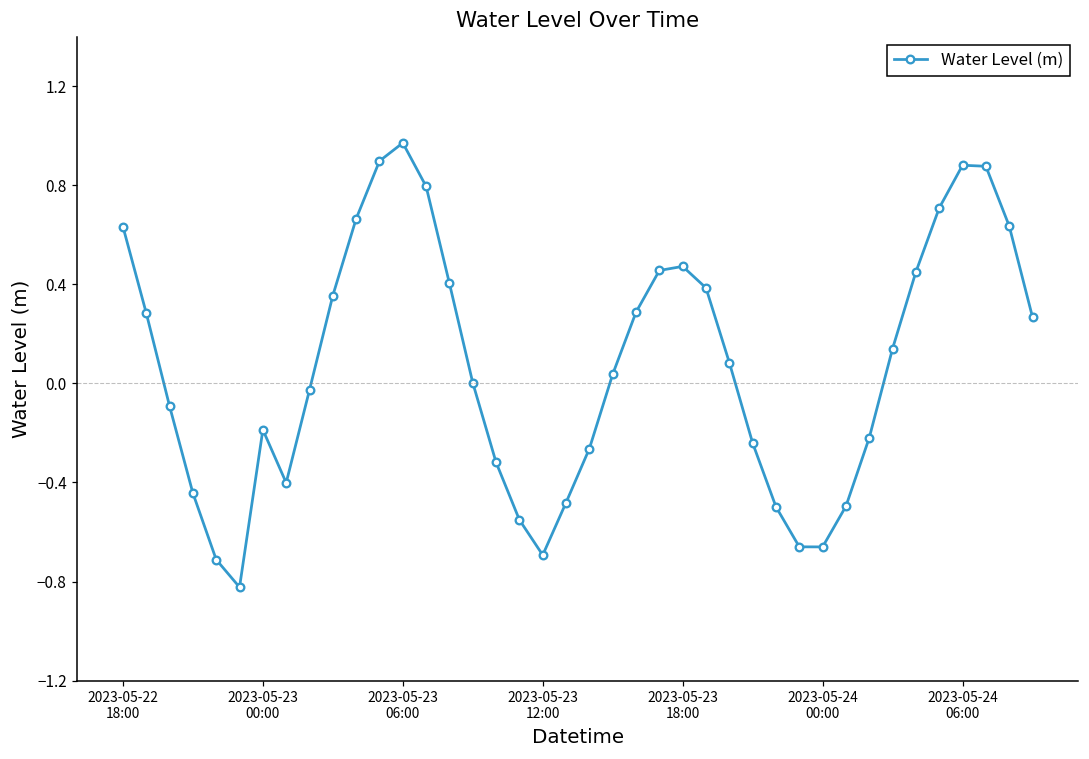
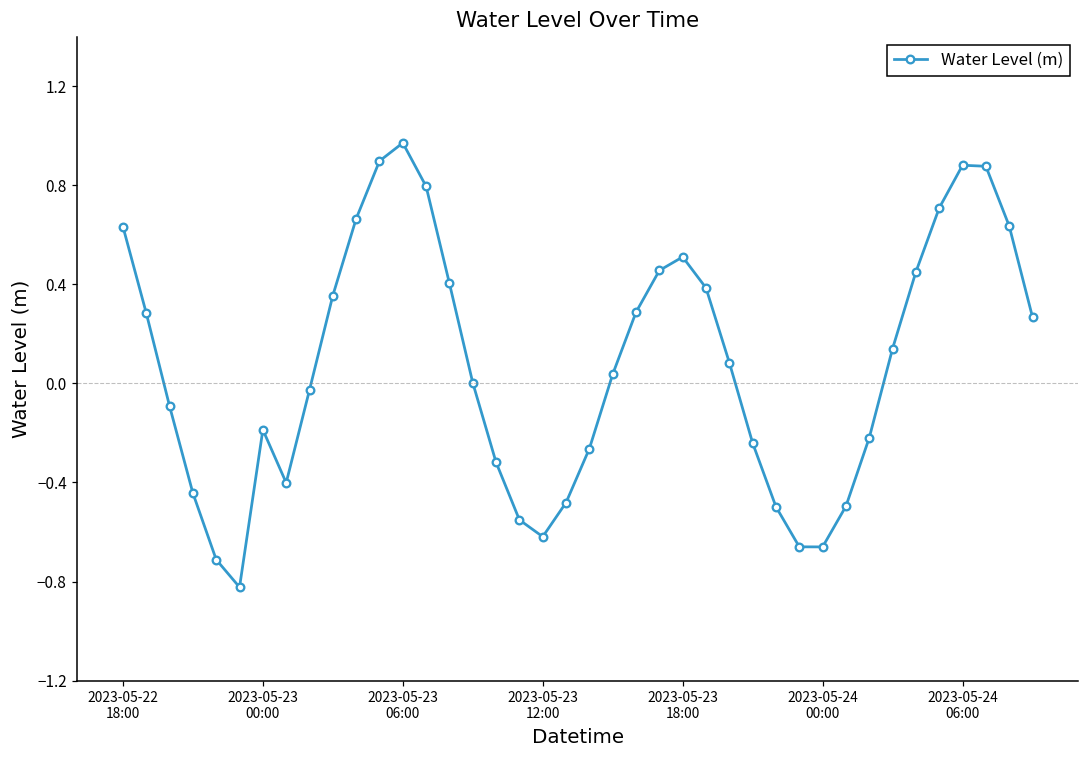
  {
    "2023-05-22 18:00": 0.63,
    "2023-05-23 00:00": -0.19,
    "2023-05-23 06:00": 0.97,
-   "2023-05-23 12:00": -0.69,
-   "2023-05-23 18:00": 0.47,
+   "2023-05-23 12:00": -0.62,
+   "2023-05-23 18:00": 0.51,
    "2023-05-24 00:00": -0.66,
    "2023-05-24 06:00": 0.88
  }
